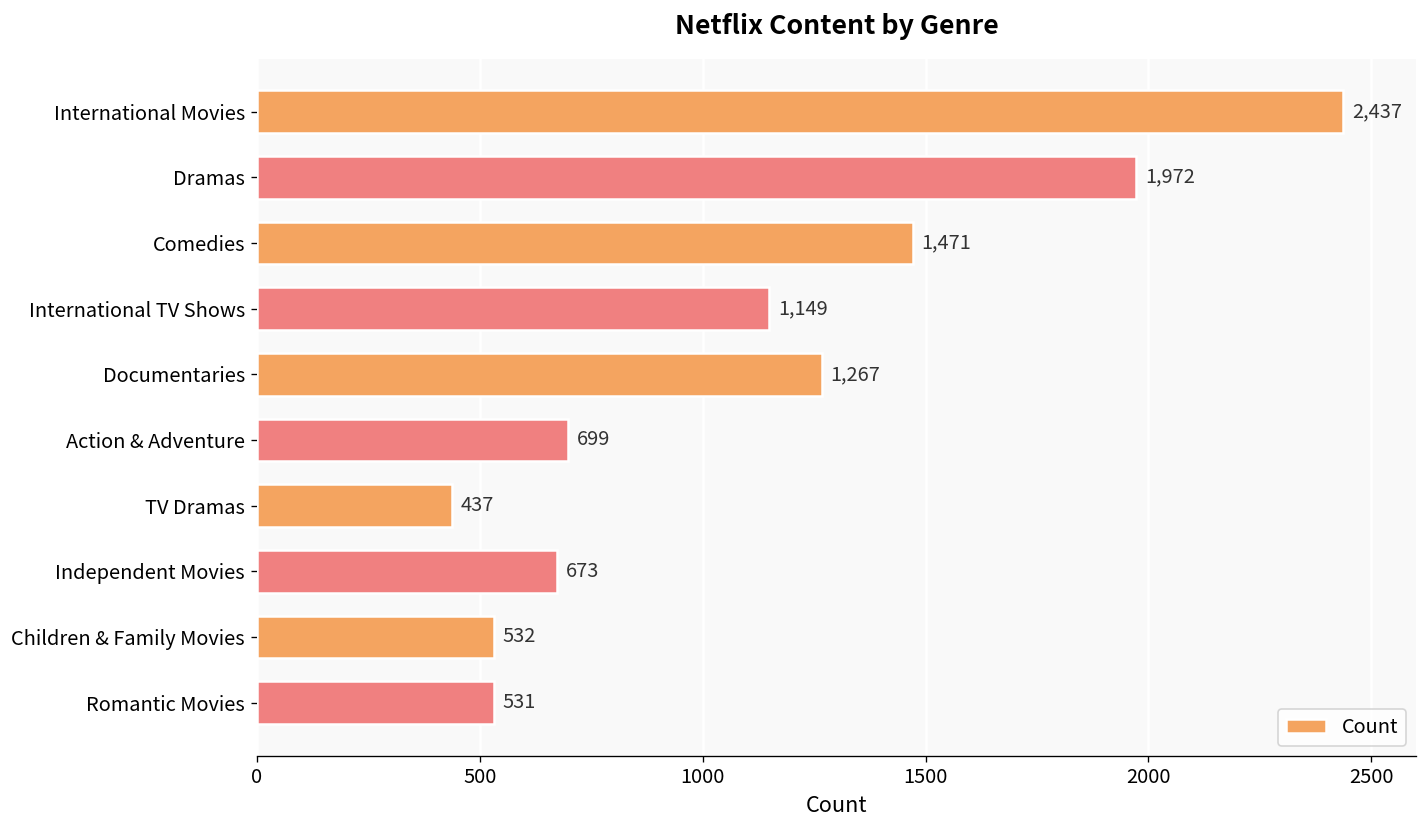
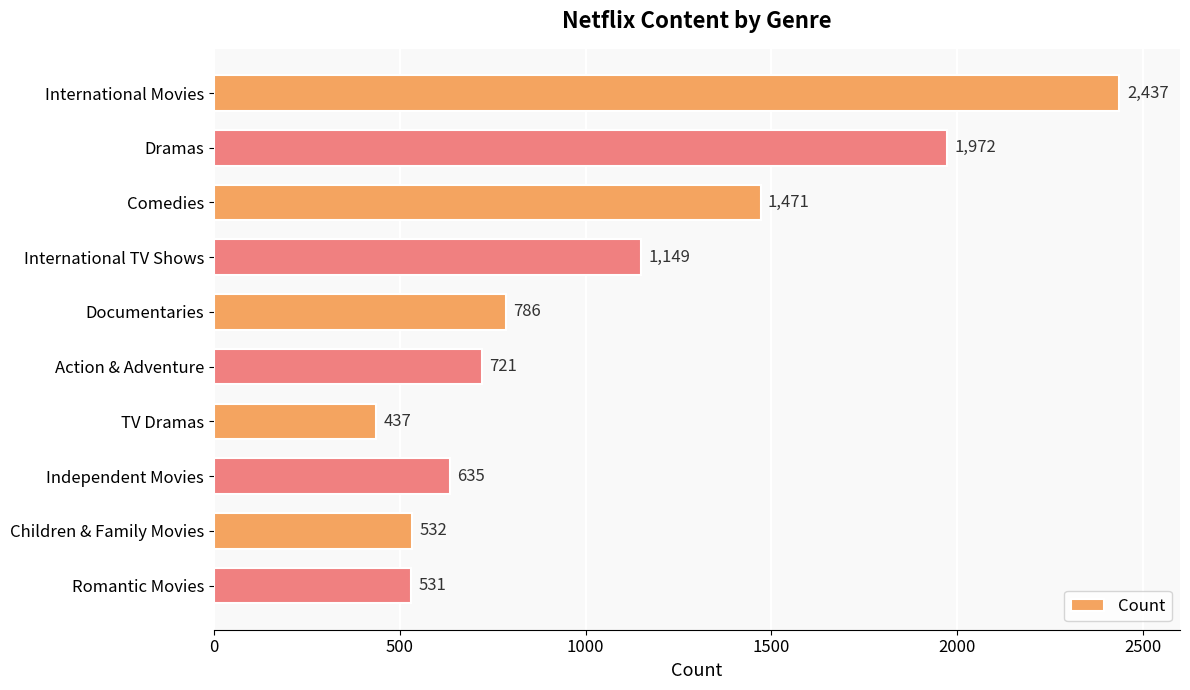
  {
    "International Movies": "2,437",
    "Dramas": "1,972",
    "Comedies": "1,471",
    "International TV Shows": "1,149",
-   "Documentaries": "1,267",
-   "Action & Adventure": "699",
+   "Documentaries": "786",
+   "Action & Adventure": "721",
    "TV Dramas": "437",
-   "Independent Movies": "673",
+   "Independent Movies": "635",
    "Children & Family Movies": "532",
    "Romantic Movies": "531"
  }
